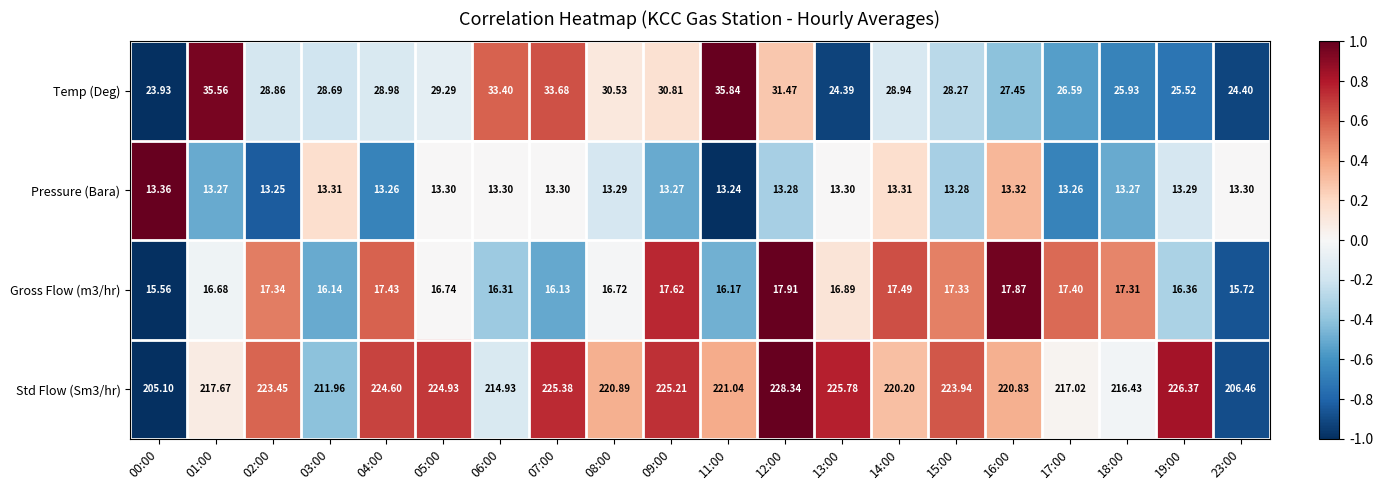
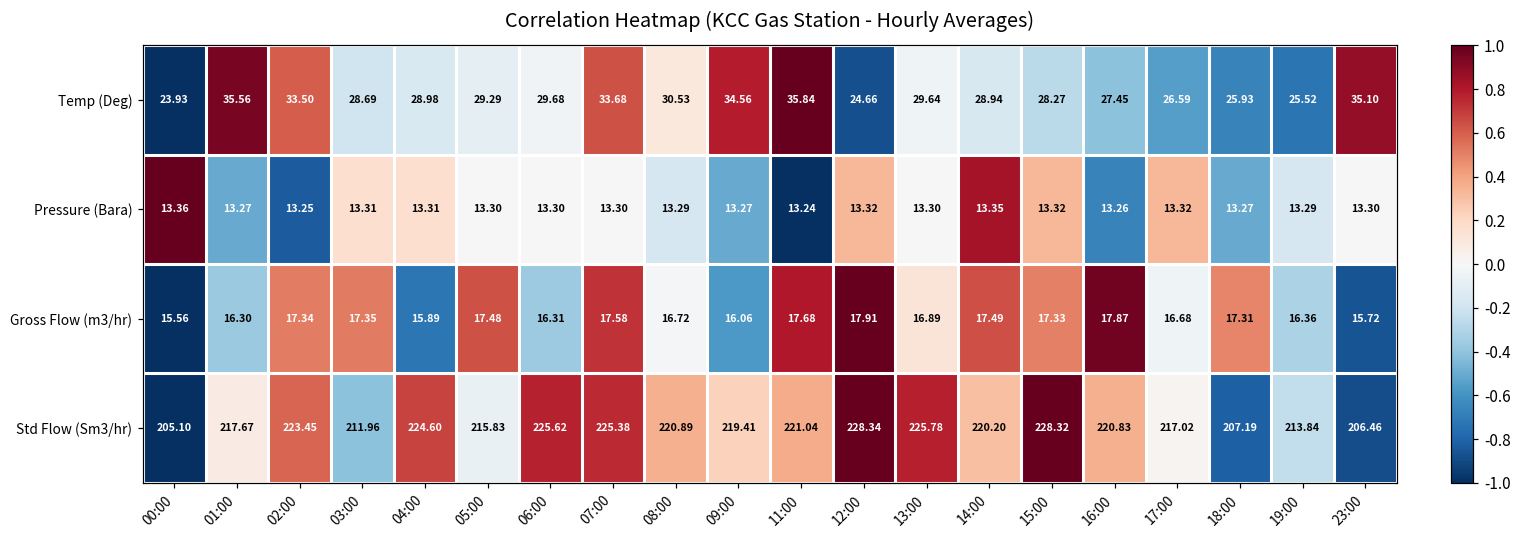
  {
    "Temp (Deg)": {
      "00:00": 23.93,
      "01:00": 35.56,
-     "02:00": 28.86,
+     "02:00": 33.50,
      "03:00": 28.69,
      "04:00": 28.98,
      "05:00": 29.29,
-     "06:00": 33.40,
+     "06:00": 29.68,
      "07:00": 33.68,
      "08:00": 30.53,
-     "09:00": 30.81,
+     "09:00": 34.56,
      "11:00": 35.84,
-     "12:00": 31.47,
-     "13:00": 24.39,
+     "12:00": 24.66,
+     "13:00": 29.64,
      "14:00": 28.94,
      "15:00": 28.27,
      "16:00": 27.45,
      "17:00": 26.59,
      "18:00": 25.93,
      "19:00": 25.52,
-     "23:00": 24.40
+     "23:00": 35.10
    },
    "Pressure (Bara)": {
      "00:00": 13.36,
      "01:00": 13.27,
      "02:00": 13.25,
      "03:00": 13.31,
-     "04:00": 13.26,
+     "04:00": 13.31,
      "05:00": 13.30,
      "06:00": 13.30,
      "07:00": 13.30,
      "08:00": 13.29,
      "09:00": 13.27,
      "11:00": 13.24,
-     "12:00": 13.28,
+     "12:00": 13.32,
      "13:00": 13.30,
-     "14:00": 13.31,
-     "15:00": 13.28,
-     "16:00": 13.32,
-     "17:00": 13.26,
+     "14:00": 13.35,
+     "15:00": 13.32,
+     "16:00": 13.26,
+     "17:00": 13.32,
      "18:00": 13.27,
      "19:00": 13.29,
      "23:00": 13.30
    },
    "Gross Flow (m3/hr)": {
      "00:00": 15.56,
-     "01:00": 16.68,
+     "01:00": 16.30,
      "02:00": 17.34,
-     "03:00": 16.14,
-     "04:00": 17.43,
-     "05:00": 16.74,
+     "03:00": 17.35,
+     "04:00": 15.89,
+     "05:00": 17.48,
      "06:00": 16.31,
-     "07:00": 16.13,
+     "07:00": 17.58,
      "08:00": 16.72,
-     "09:00": 17.62,
-     "11:00": 16.17,
+     "09:00": 16.06,
+     "11:00": 17.68,
      "12:00": 17.91,
      "13:00": 16.89,
      "14:00": 17.49,
      "15:00": 17.33,
      "16:00": 17.87,
-     "17:00": 17.40,
+     "17:00": 16.68,
      "18:00": 17.31,
      "19:00": 16.36,
      "23:00": 15.72
    },
    "Std Flow (Sm3/hr)": {
      "00:00": 205.10,
      "01:00": 217.67,
      "02:00": 223.45,
      "03:00": 211.96,
      "04:00": 224.60,
-     "05:00": 224.93,
-     "06:00": 214.93,
+     "05:00": 215.83,
+     "06:00": 225.62,
      "07:00": 225.38,
      "08:00": 220.89,
-     "09:00": 225.21,
+     "09:00": 219.41,
      "11:00": 221.04,
      "12:00": 228.34,
      "13:00": 225.78,
      "14:00": 220.20,
-     "15:00": 223.94,
+     "15:00": 228.32,
      "16:00": 220.83,
      "17:00": 217.02,
-     "18:00": 216.43,
-     "19:00": 226.37,
+     "18:00": 207.19,
+     "19:00": 213.84,
      "23:00": 206.46
    }
  }
